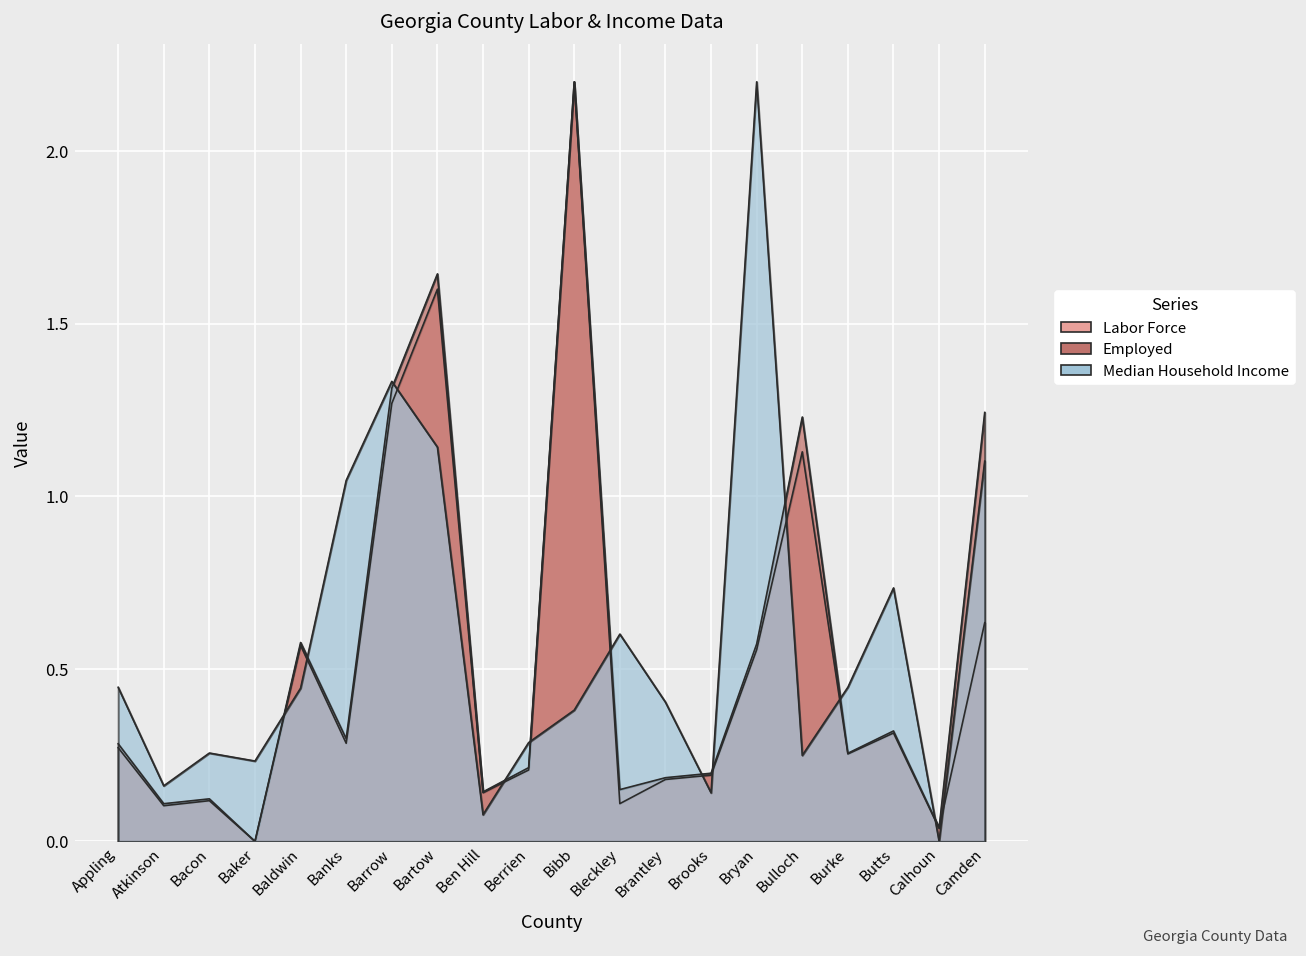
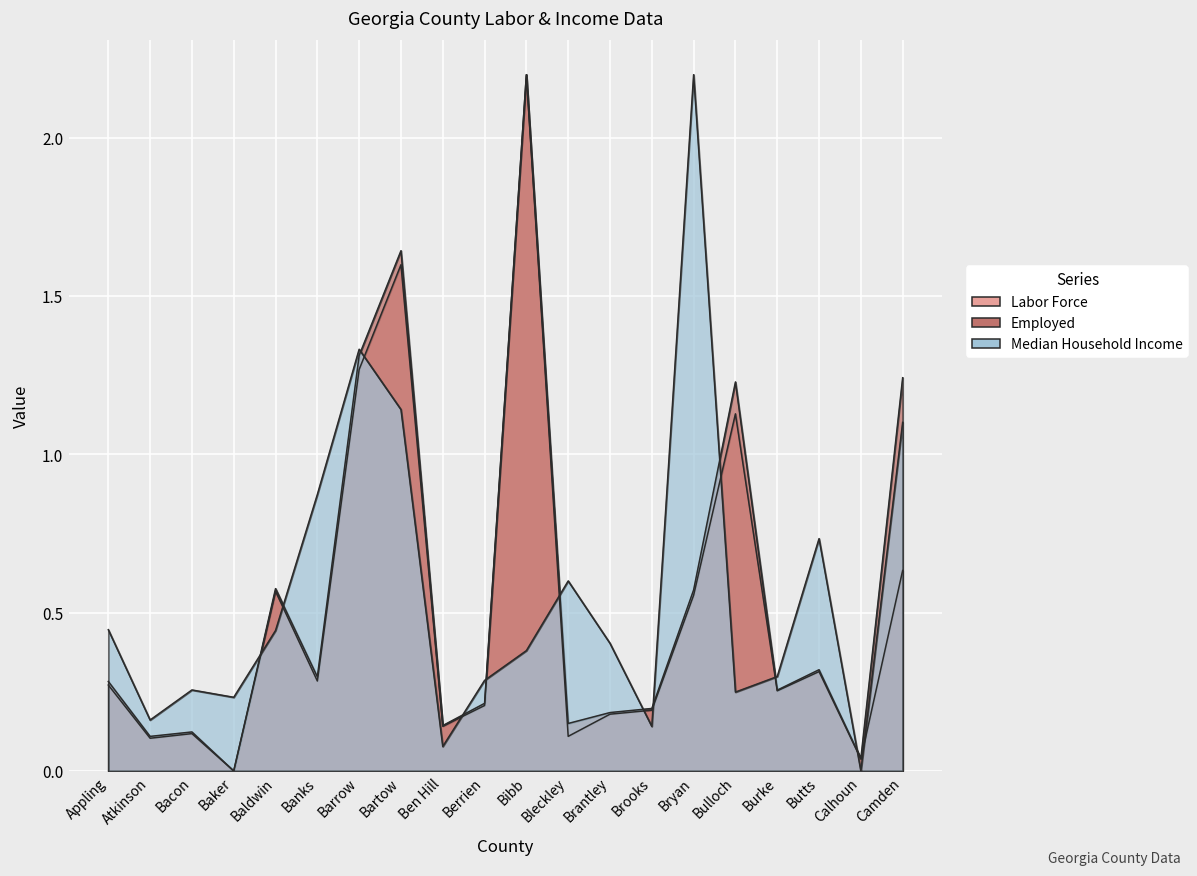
  {
    "Labor Force": {
      "Appling": 0.27,
      "Banks": 0.28,
      "Barrow": 1.27,
      "Bartow": 1.60,
      "Bleckley": 0.11,
      "Bryan": 0.56,
      "Bulloch": 1.13,
      "Camden": 0.63
    },
    "Employed": {
      "Appling": 0.28,
      "Banks": 0.30,
      "Barrow": 1.31,
      "Bartow": 1.64,
      "Bleckley": 0.15,
      "Bryan": 0.57,
      "Bulloch": 1.23,
      "Camden": 1.24
    },
    "Median Household Income": {
      "Appling": 0.45,
      "Atkinson": 0.16,
      "Bacon": 0.26,
      "Baker": 0.23,
      "Baldwin": 0.44,
-     "Banks": 1.05,
+     "Banks": 0.87,
      "Barrow": 1.33,
      "Bartow": 1.14,
      "Ben Hill": 0.08,
      "Berrien": 0.29,
      "Bibb": 0.38,
      "Bleckley": 0.60,
      "Brantley": 0.40,
      "Brooks": 0.14,
      "Bryan": 2.20,
      "Bulloch": 0.25,
-     "Burke": 0.45,
+     "Burke": 0.30,
      "Butts": 0.73,
      "Calhoun": 0.00,
      "Camden": 1.10
    }
  }
